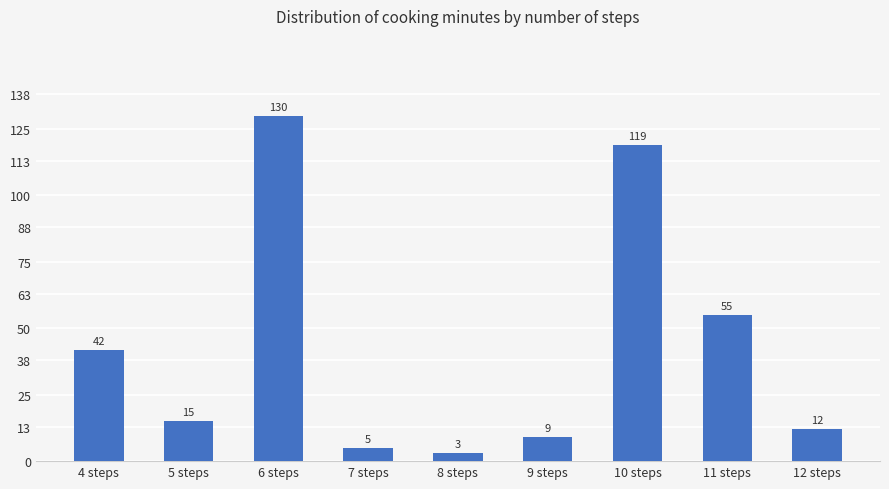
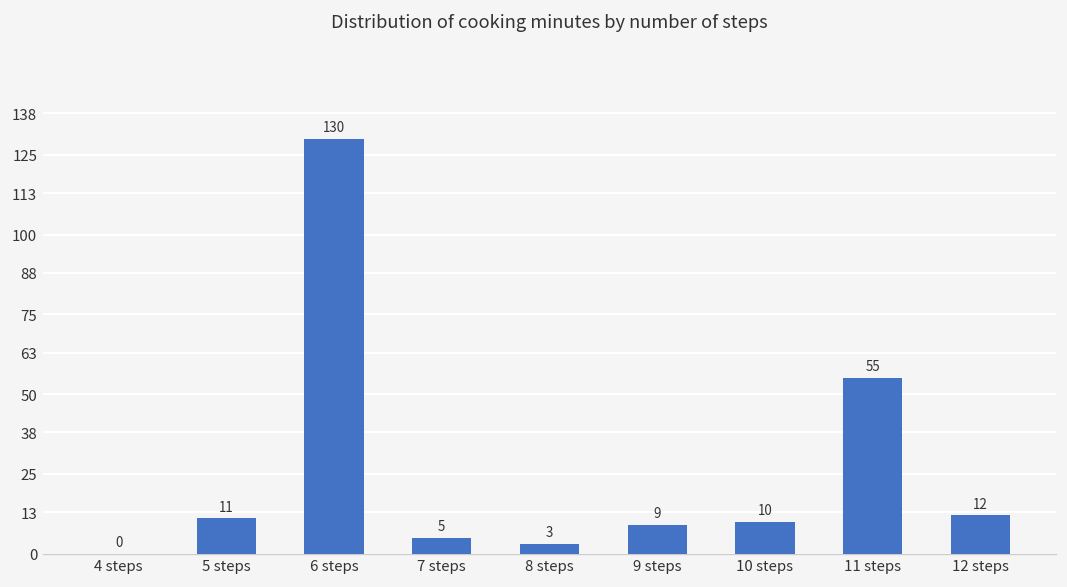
  {
-   "4 steps": 42,
-   "5 steps": 15,
+   "4 steps": 0,
+   "5 steps": 11,
    "6 steps": 130,
    "7 steps": 5,
    "8 steps": 3,
    "9 steps": 9,
-   "10 steps": 119,
+   "10 steps": 10,
    "11 steps": 55,
    "12 steps": 12
  }
